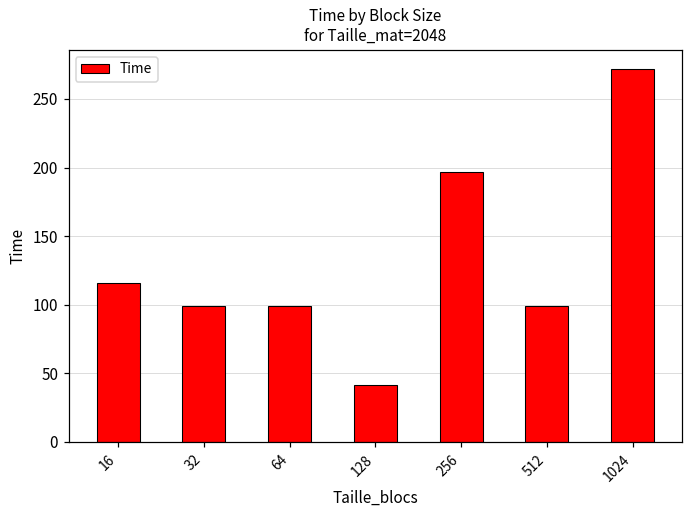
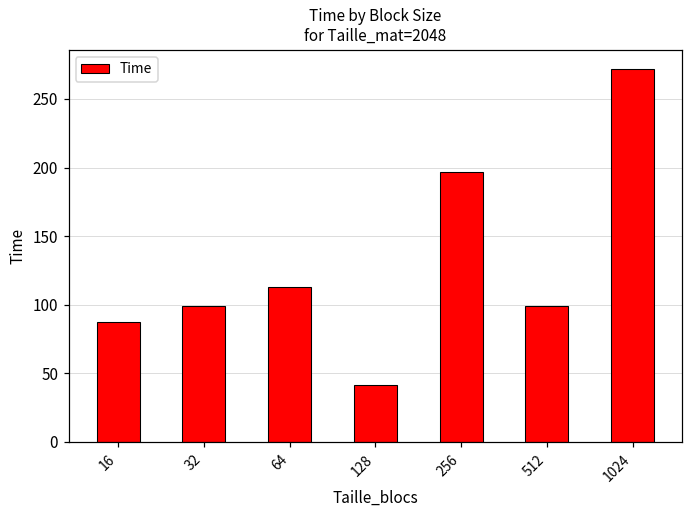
  {
-   "16": 116,
+   "16": 88,
    "32": 99,
-   "64": 99,
+   "64": 113,
    "128": 41,
    "256": 196,
    "512": 99,
    "1024": 272
  }
